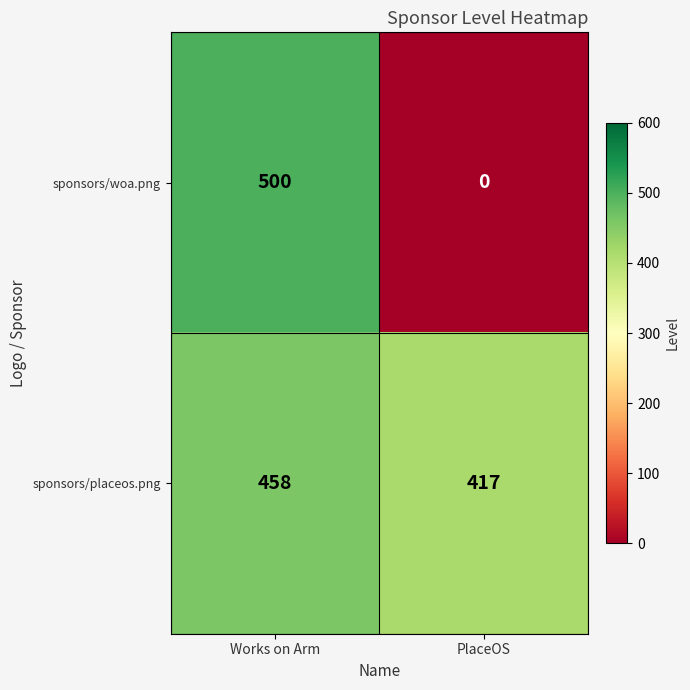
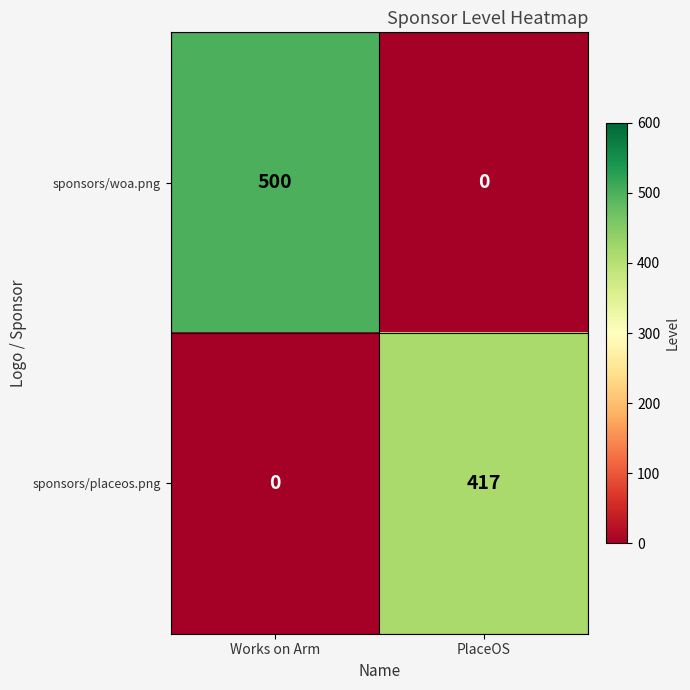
  {
    "sponsors/woa.png": {
      "Works on Arm": 500,
      "PlaceOS": 0
    },
    "sponsors/placeos.png": {
-     "Works on Arm": 458,
+     "Works on Arm": 0,
      "PlaceOS": 417
    }
  }
